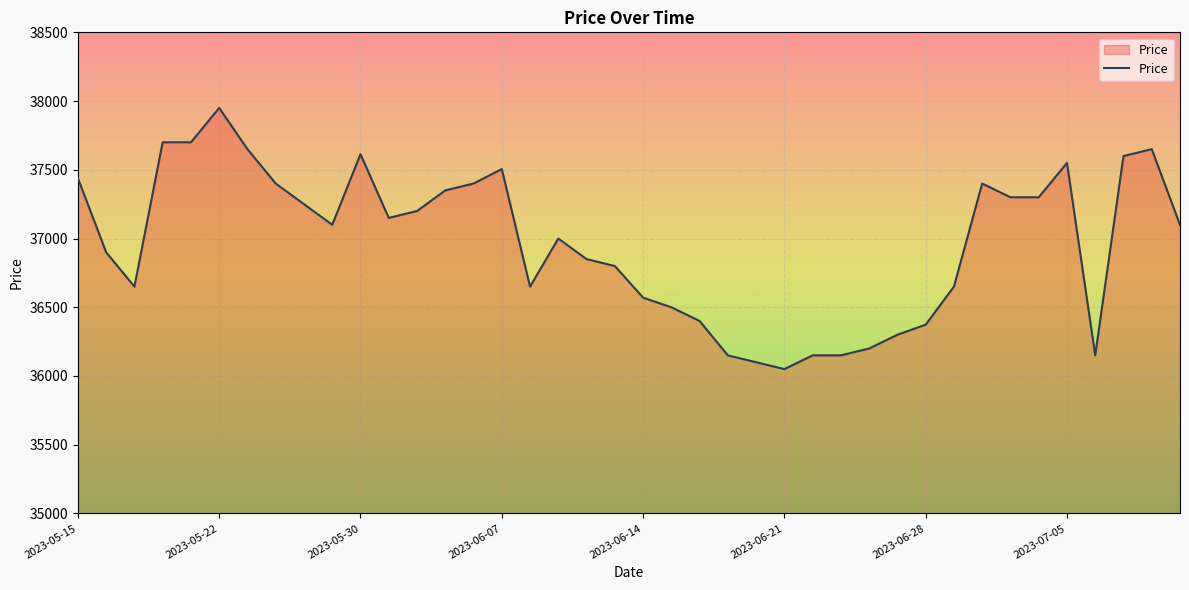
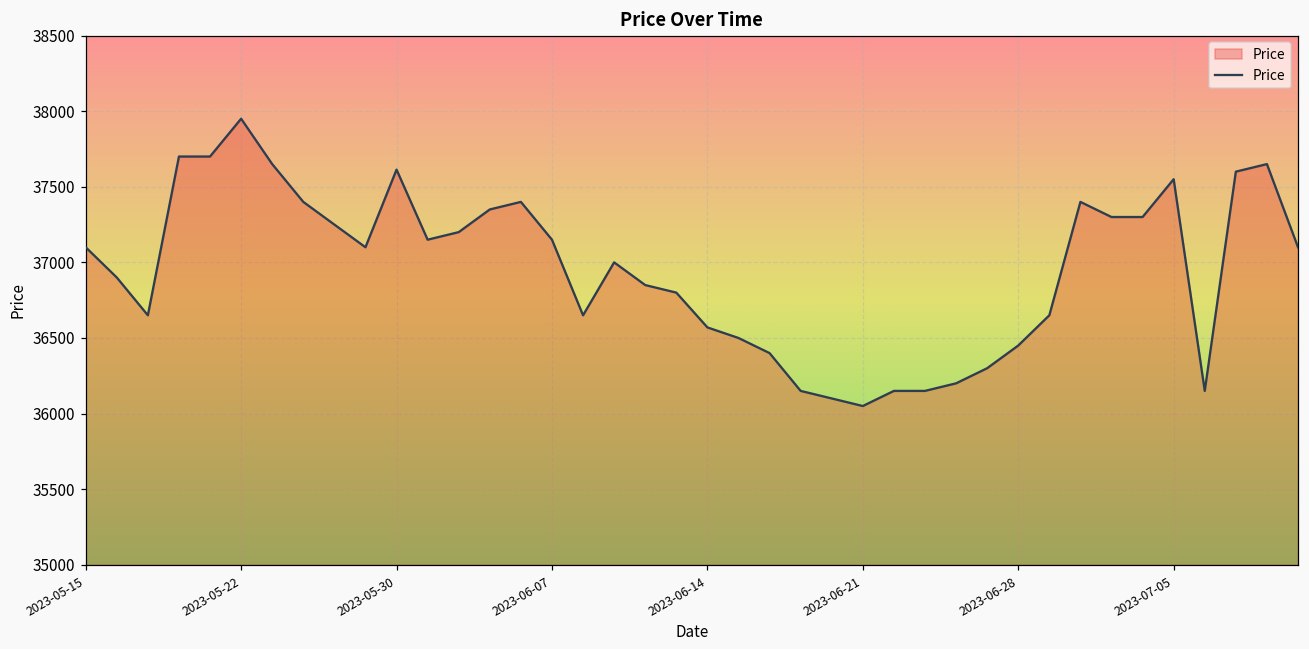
  {
-   "2023-05-15": 37440,
+   "2023-05-15": 37100,
    "2023-05-22": 37950,
    "2023-05-30": 37610,
-   "2023-06-07": 37510,
+   "2023-06-07": 37150,
    "2023-06-14": 36570,
    "2023-06-21": 36050,
-   "2023-06-28": 36370,
+   "2023-06-28": 36450,
    "2023-07-05": 37550
  }
